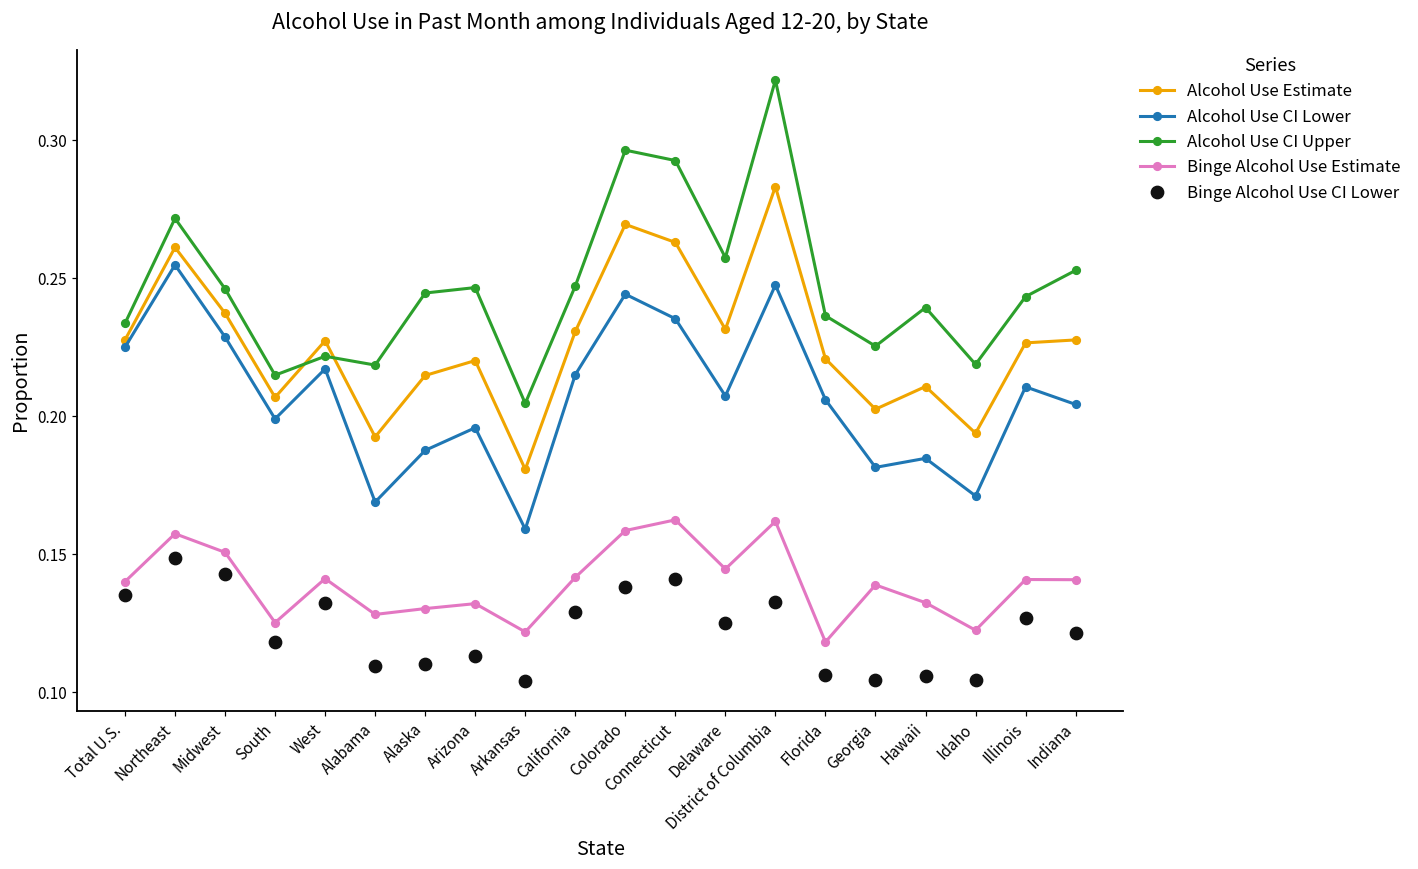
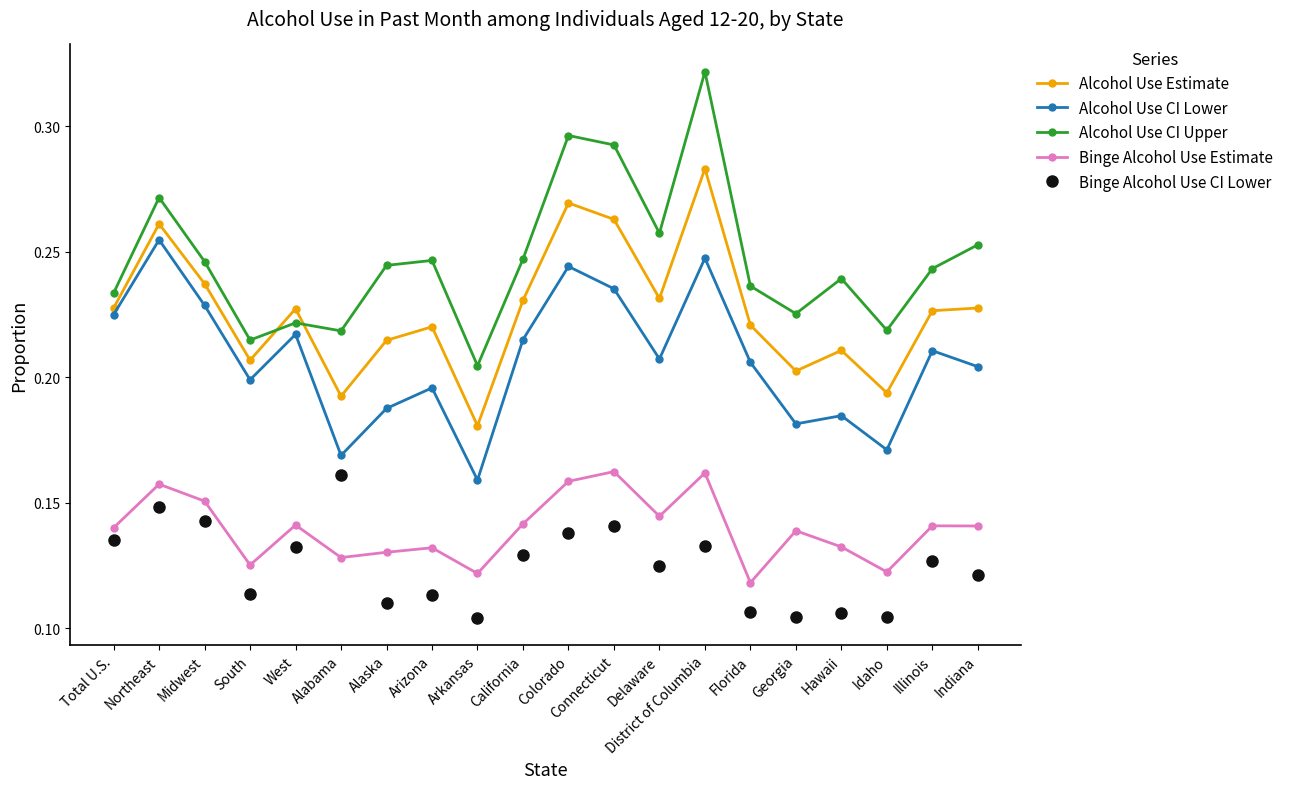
  {
    "Alcohol Use Estimate": {
      "Total U.S.": 0.228,
      "Northeast": 0.261,
      "Midwest": 0.237,
      "South": 0.207,
      "West": 0.227,
      "Alabama": 0.192,
      "Alaska": 0.215,
      "Arizona": 0.220,
      "Arkansas": 0.181,
      "California": 0.231,
      "Colorado": 0.269,
      "Connecticut": 0.263,
      "Delaware": 0.231,
      "District of Columbia": 0.283,
      "Florida": 0.221,
      "Georgia": 0.202,
      "Hawaii": 0.211,
      "Idaho": 0.194,
      "Illinois": 0.227,
      "Indiana": 0.228
    },
    "Alcohol Use CI Lower": {
      "Total U.S.": 0.225,
      "Northeast": 0.255,
      "Midwest": 0.229,
      "South": 0.199,
      "West": 0.217,
      "Alabama": 0.169,
      "Alaska": 0.188,
      "Arizona": 0.196,
      "Arkansas": 0.159,
      "California": 0.215,
      "Colorado": 0.244,
      "Connecticut": 0.235,
      "Delaware": 0.207,
      "District of Columbia": 0.247,
      "Florida": 0.206,
      "Georgia": 0.181,
      "Hawaii": 0.185,
      "Idaho": 0.171,
      "Illinois": 0.211,
      "Indiana": 0.204
    },
    "Alcohol Use CI Upper": {
      "Total U.S.": 0.234,
      "Northeast": 0.272,
      "Midwest": 0.246,
      "South": 0.215,
      "West": 0.222,
      "Alabama": 0.218,
      "Alaska": 0.245,
      "Arizona": 0.247,
      "Arkansas": 0.205,
      "California": 0.247,
      "Colorado": 0.296,
      "Connecticut": 0.293,
      "Delaware": 0.257,
      "District of Columbia": 0.322,
      "Florida": 0.236,
      "Georgia": 0.225,
      "Hawaii": 0.239,
      "Idaho": 0.219,
      "Illinois": 0.243,
      "Indiana": 0.253
    },
    "Binge Alcohol Use Estimate": {
      "Total U.S.": 0.140,
      "Northeast": 0.157,
      "Midwest": 0.151,
      "South": 0.125,
      "West": 0.141,
      "Alabama": 0.128,
      "Alaska": 0.130,
      "Arizona": 0.132,
      "Arkansas": 0.122,
      "California": 0.142,
      "Colorado": 0.159,
      "Connecticut": 0.162,
      "Delaware": 0.145,
      "District of Columbia": 0.162,
      "Florida": 0.118,
      "Georgia": 0.139,
      "Hawaii": 0.132,
      "Idaho": 0.122,
      "Illinois": 0.141,
      "Indiana": 0.141
    },
    "Binge Alcohol Use CI Lower": {
      "Total U.S.": 0.135,
      "Northeast": 0.148,
      "Midwest": 0.143,
-     "South": 0.118,
+     "South": 0.113,
      "West": 0.132,
-     "Alabama": 0.109,
+     "Alabama": 0.161,
      "Alaska": 0.110,
      "Arizona": 0.113,
      "Arkansas": 0.104,
      "California": 0.129,
      "Colorado": 0.138,
      "Connecticut": 0.141,
      "Delaware": 0.125,
      "District of Columbia": 0.133,
      "Florida": 0.106,
      "Georgia": 0.104,
      "Hawaii": 0.106,
      "Idaho": 0.104,
      "Illinois": 0.127,
      "Indiana": 0.121
    }
  }
